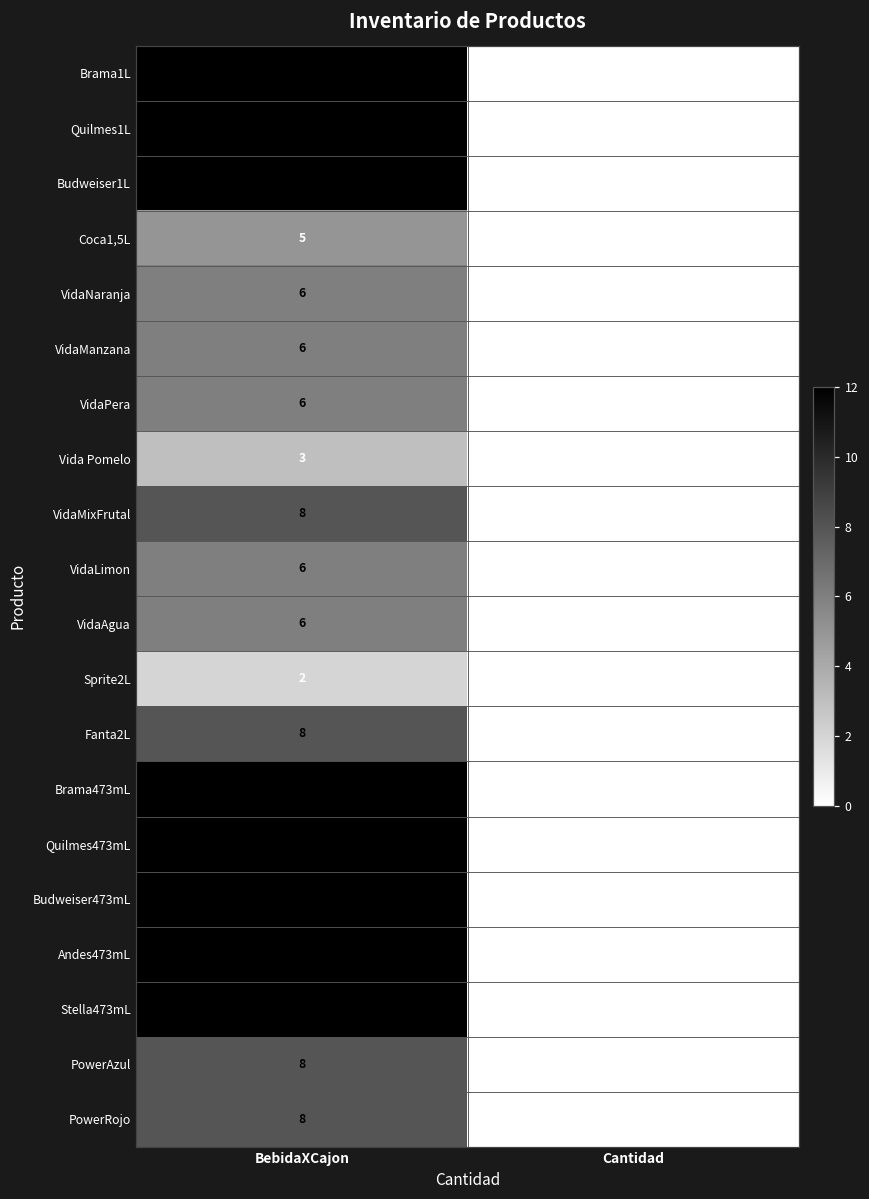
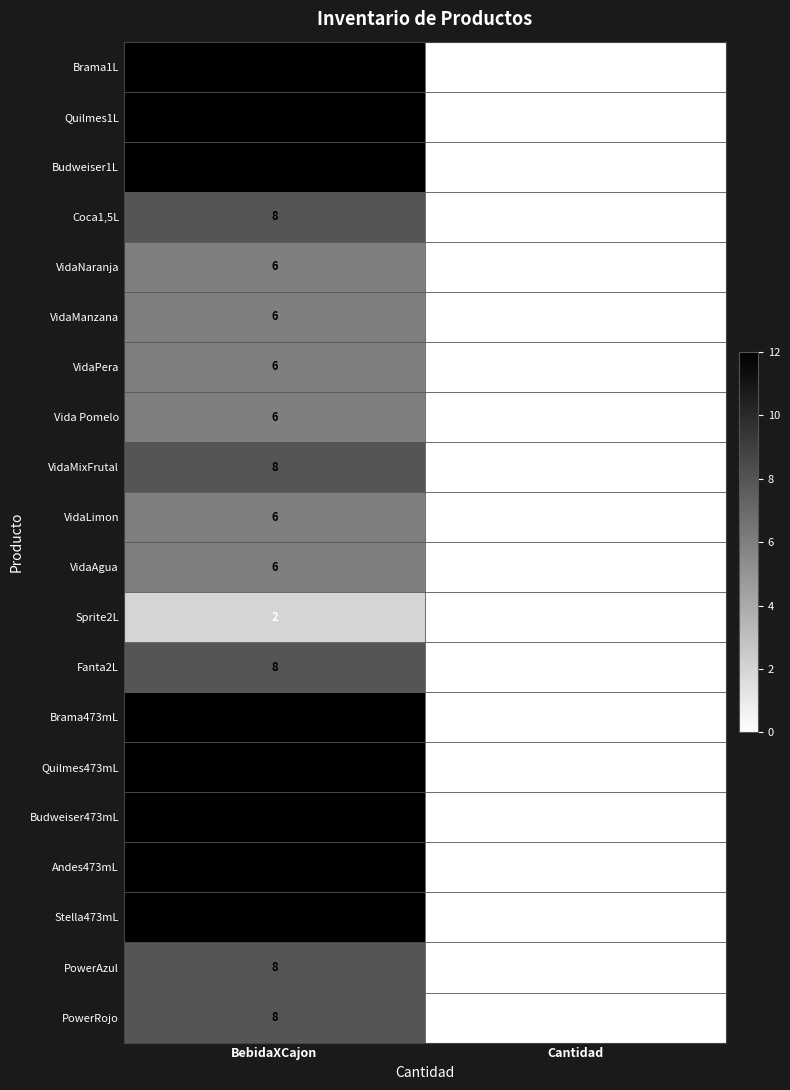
  {
    "Coca1,5L": {
-     "BebidaXCajon": 5
+     "BebidaXCajon": 8
    },
    "VidaNaranja": {
      "BebidaXCajon": 6
    },
    "VidaManzana": {
      "BebidaXCajon": 6
    },
    "VidaPera": {
      "BebidaXCajon": 6
    },
    "Vida Pomelo": {
-     "BebidaXCajon": 3
+     "BebidaXCajon": 6
    },
    "VidaMixFrutal": {
      "BebidaXCajon": 8
    },
    "VidaLimon": {
      "BebidaXCajon": 6
    },
    "VidaAgua": {
      "BebidaXCajon": 6
    },
    "Fanta2L": {
      "BebidaXCajon": 8
    },
    "PowerAzul": {
      "BebidaXCajon": 8
    },
    "PowerRojo": {
      "BebidaXCajon": 8
    }
  }
